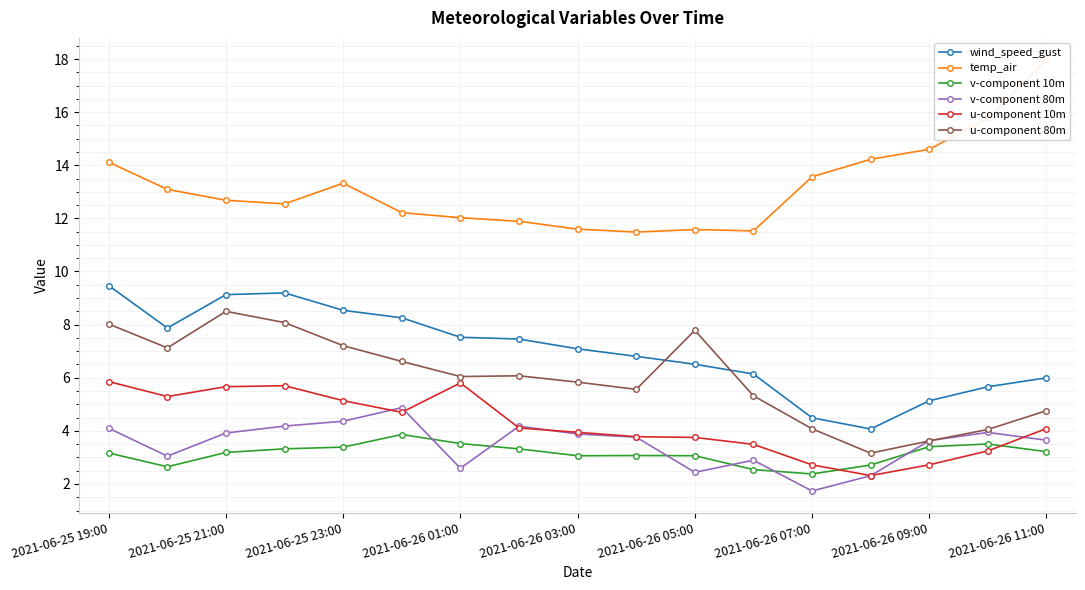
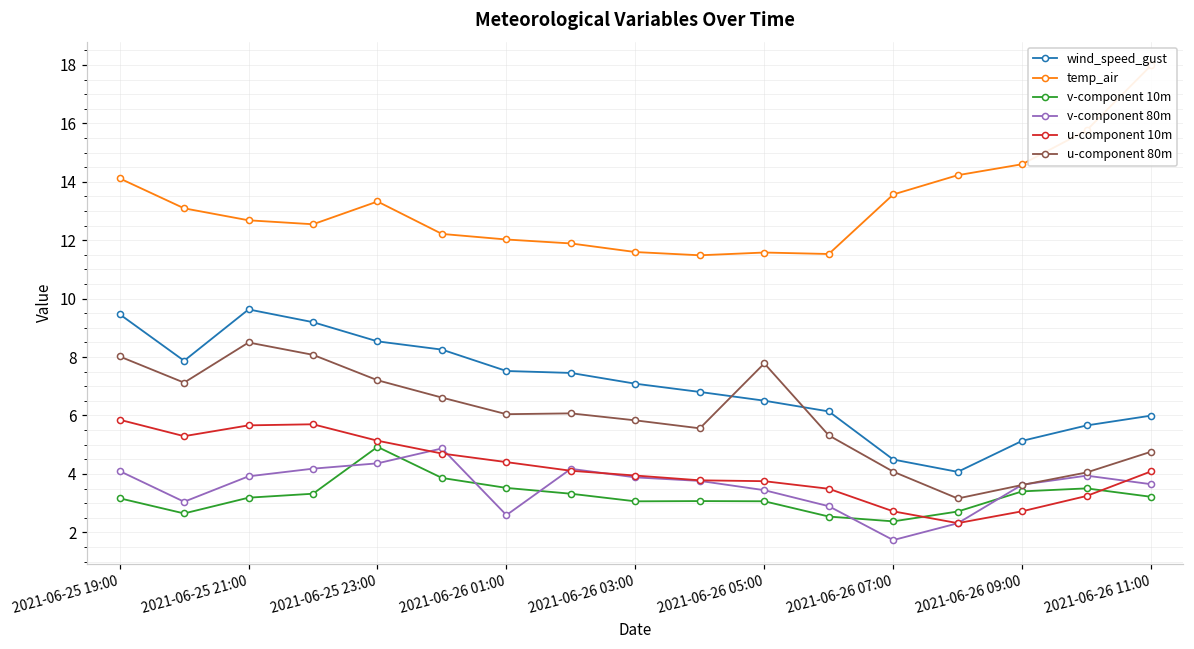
  {
    "wind_speed_gust": {
      "2021-06-25 19:00": 9.5,
-     "2021-06-25 21:00": 9.1,
+     "2021-06-25 21:00": 9.6,
      "2021-06-25 23:00": 8.5,
      "2021-06-26 01:00": 7.5,
      "2021-06-26 03:00": 7.1,
      "2021-06-26 05:00": 6.5,
      "2021-06-26 07:00": 4.5,
      "2021-06-26 09:00": 5.1,
      "2021-06-26 11:00": 6.0
    },
    "temp_air": {
      "2021-06-25 19:00": 14.1,
      "2021-06-25 21:00": 12.7,
      "2021-06-25 23:00": 13.3,
      "2021-06-26 01:00": 12.0,
      "2021-06-26 03:00": 11.6,
      "2021-06-26 05:00": 11.6,
      "2021-06-26 07:00": 13.6,
      "2021-06-26 09:00": 14.6
    },
    "v-component 10m": {
      "2021-06-25 19:00": 3.2,
      "2021-06-25 21:00": 3.2,
-     "2021-06-25 23:00": 3.4,
+     "2021-06-25 23:00": 4.9,
      "2021-06-26 01:00": 3.5,
      "2021-06-26 03:00": 3.1,
      "2021-06-26 05:00": 3.1,
      "2021-06-26 07:00": 2.4,
      "2021-06-26 09:00": 3.4,
      "2021-06-26 11:00": 3.2
    },
    "v-component 80m": {
      "2021-06-25 19:00": 4.1,
      "2021-06-25 21:00": 3.9,
      "2021-06-25 23:00": 4.4,
      "2021-06-26 01:00": 2.6,
-     "2021-06-26 05:00": 2.4,
+     "2021-06-26 05:00": 3.4,
      "2021-06-26 07:00": 1.7,
      "2021-06-26 11:00": 3.6
    },
    "u-component 10m": {
      "2021-06-25 19:00": 5.9,
      "2021-06-25 21:00": 5.7,
      "2021-06-25 23:00": 5.1,
-     "2021-06-26 01:00": 5.8,
+     "2021-06-26 01:00": 4.4,
      "2021-06-26 05:00": 3.8,
      "2021-06-26 07:00": 2.7,
      "2021-06-26 09:00": 2.7,
      "2021-06-26 11:00": 4.1
    },
    "u-component 80m": {
      "2021-06-25 19:00": 8.0,
      "2021-06-25 21:00": 8.5,
      "2021-06-25 23:00": 7.2,
      "2021-06-26 01:00": 6.0,
      "2021-06-26 03:00": 5.8,
      "2021-06-26 05:00": 7.8,
      "2021-06-26 07:00": 4.1,
      "2021-06-26 11:00": 4.8
    }
  }
